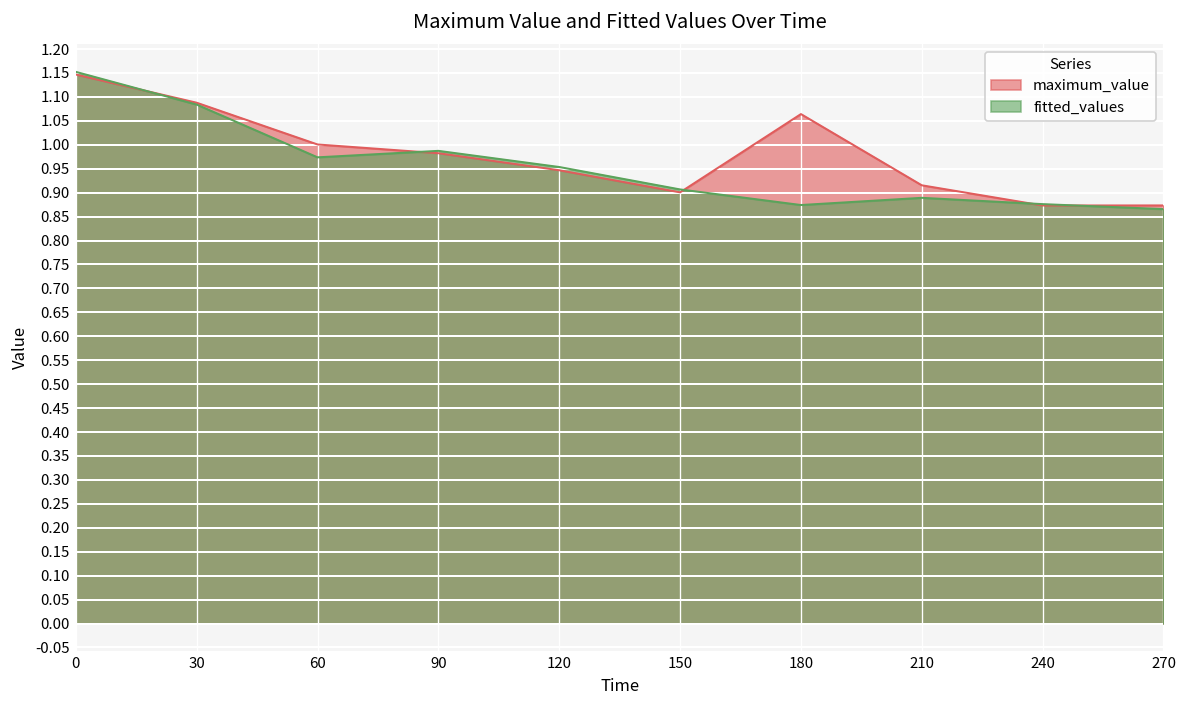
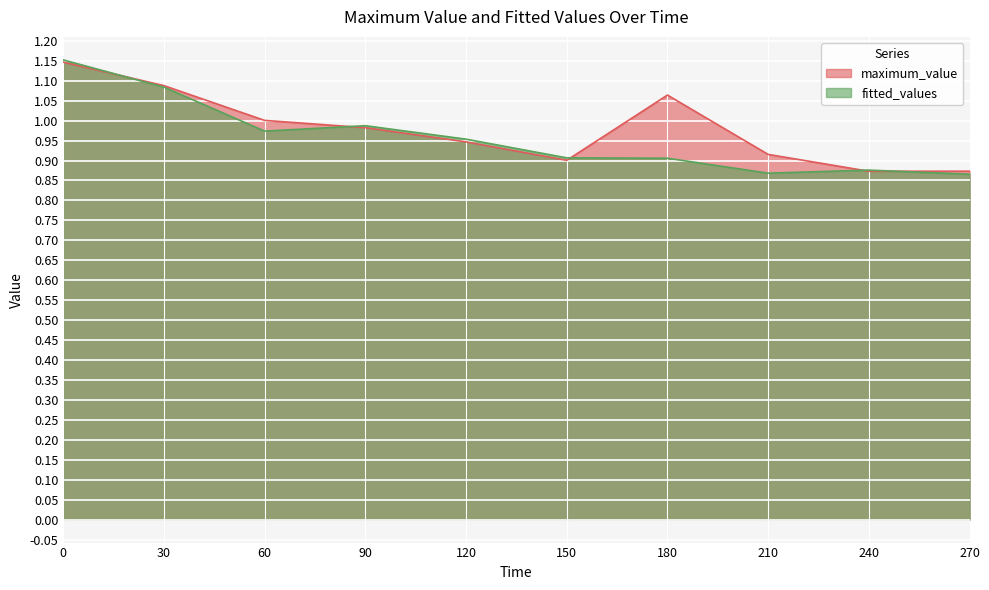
  {
    "maximum_value": {
      "60": 1.00,
      "120": 0.95,
      "180": 1.06,
      "210": 0.92,
      "270": 0.87
    },
    "fitted_values": {
      "60": 0.97,
      "120": 0.95,
-     "180": 0.87,
-     "210": 0.89,
+     "180": 0.91,
+     "210": 0.87,
      "270": 0.87
    }
  }
